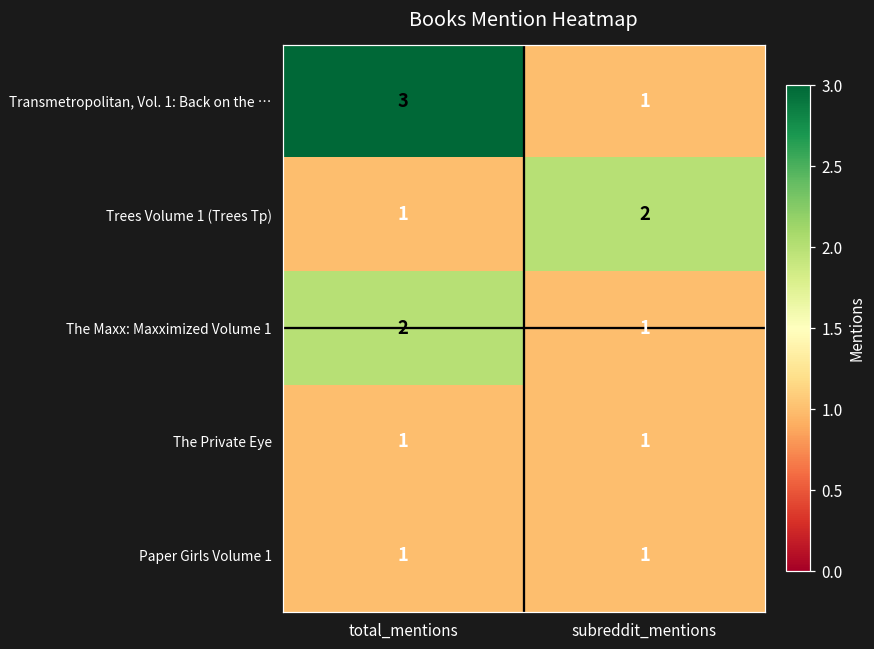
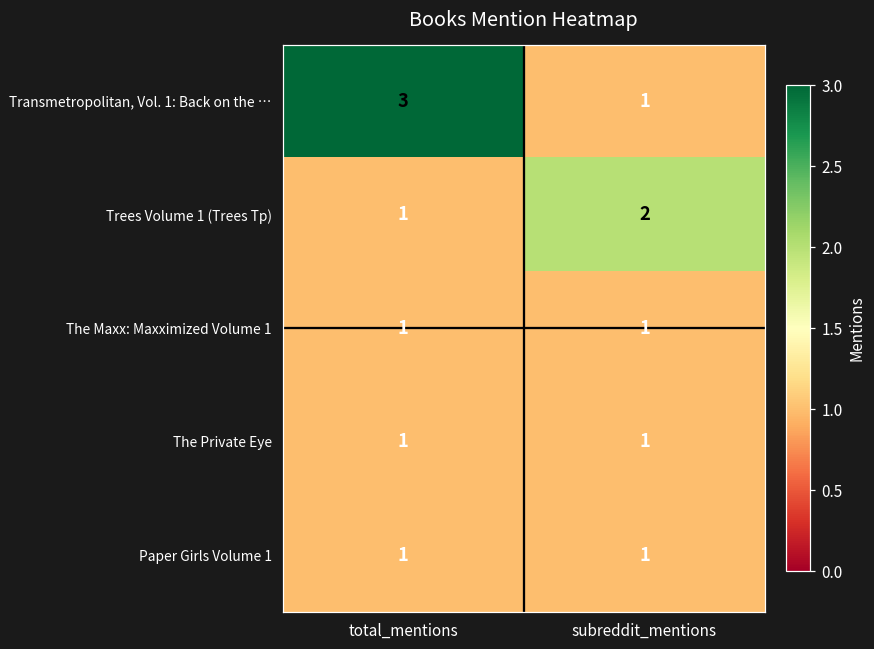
  {
    "Transmetropolitan, Vol. 1: Back on the …": {
      "total_mentions": 3,
      "subreddit_mentions": 1
    },
    "Trees Volume 1 (Trees Tp)": {
      "total_mentions": 1,
      "subreddit_mentions": 2
    },
    "The Maxx: Maxximized Volume 1": {
-     "total_mentions": 2,
+     "total_mentions": 1,
      "subreddit_mentions": 1
    },
    "The Private Eye": {
      "total_mentions": 1,
      "subreddit_mentions": 1
    },
    "Paper Girls Volume 1": {
      "total_mentions": 1,
      "subreddit_mentions": 1
    }
  }
